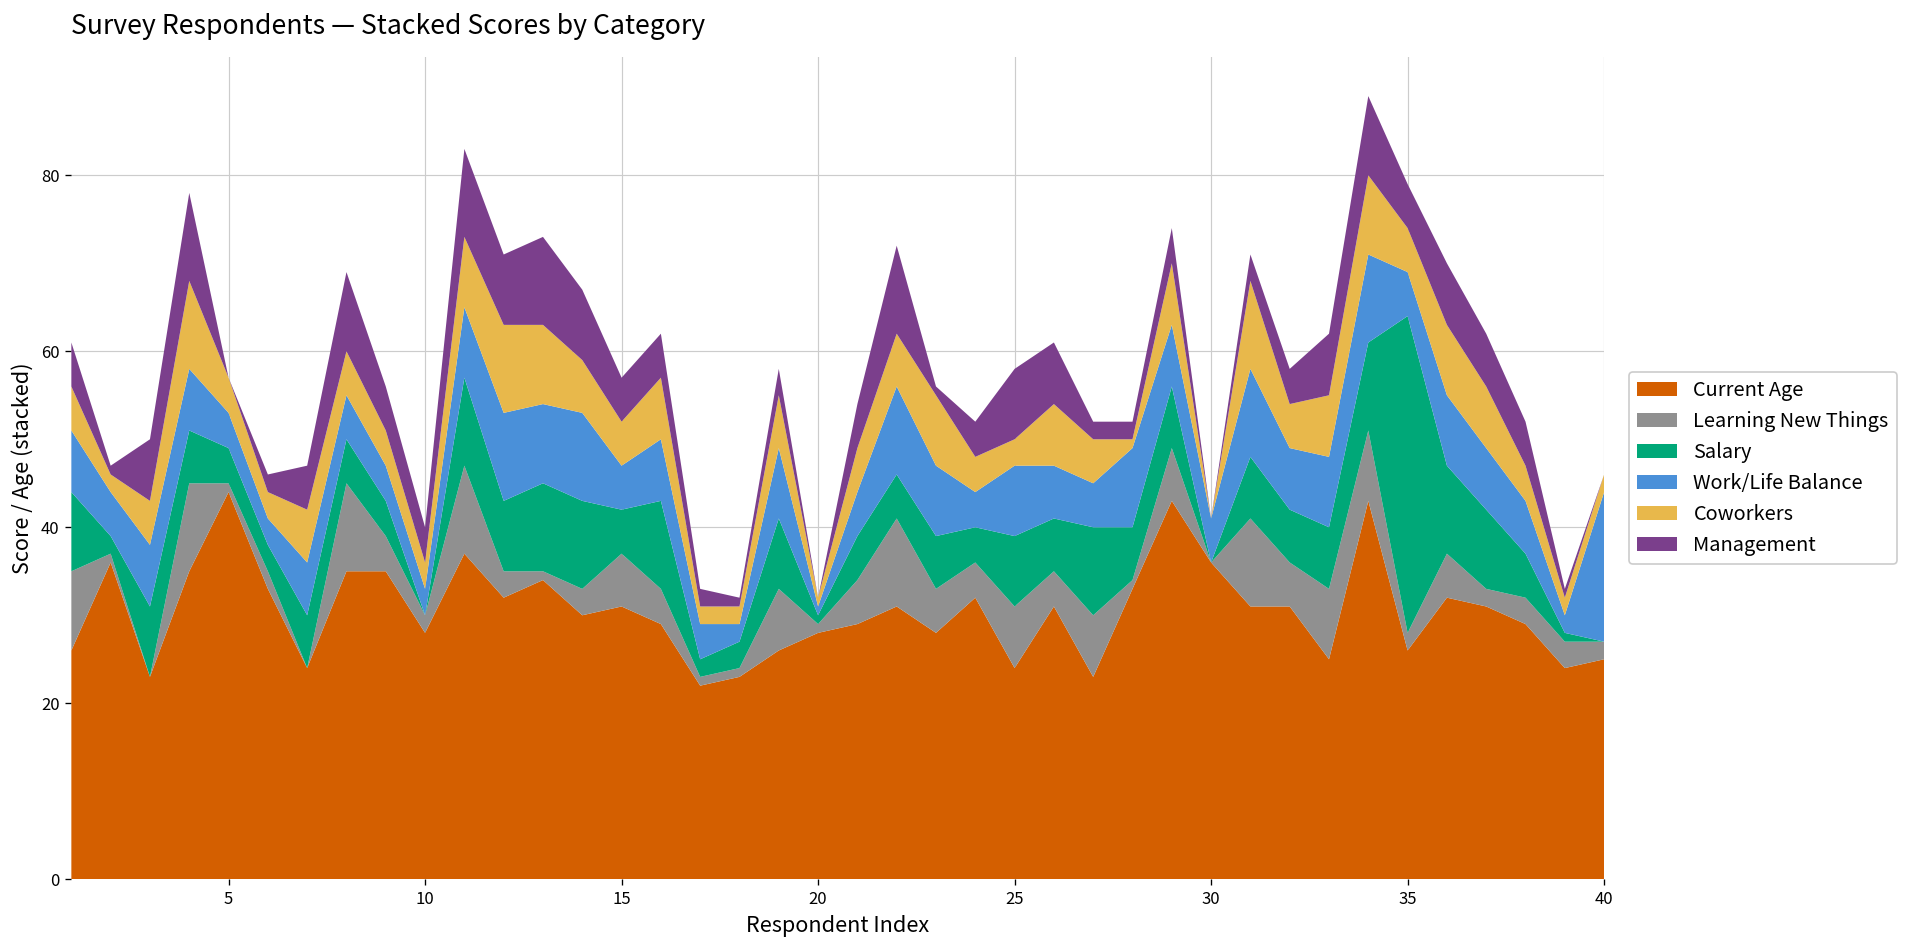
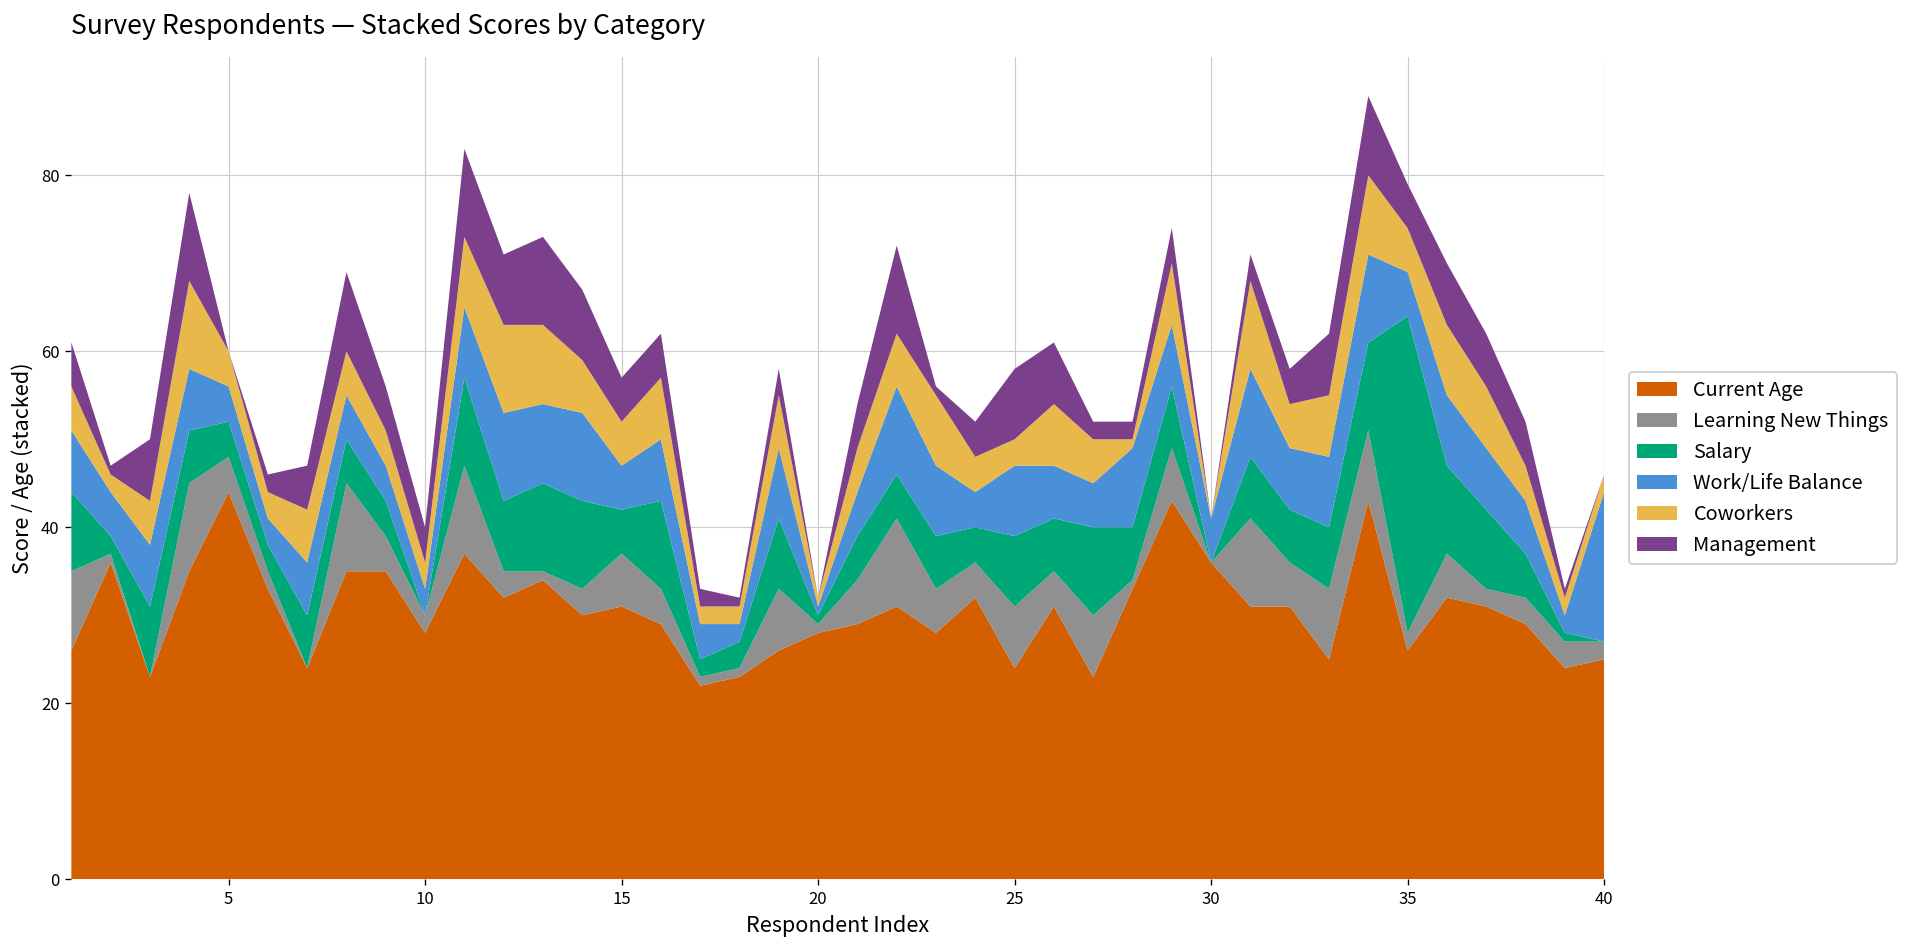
  {
    "Learning New Things": {
-     "5": 1
+     "5": 4
    },
    "Management": {
      "10": 4,
      "15": 5,
      "25": 8,
      "35": 5
    }
  }
